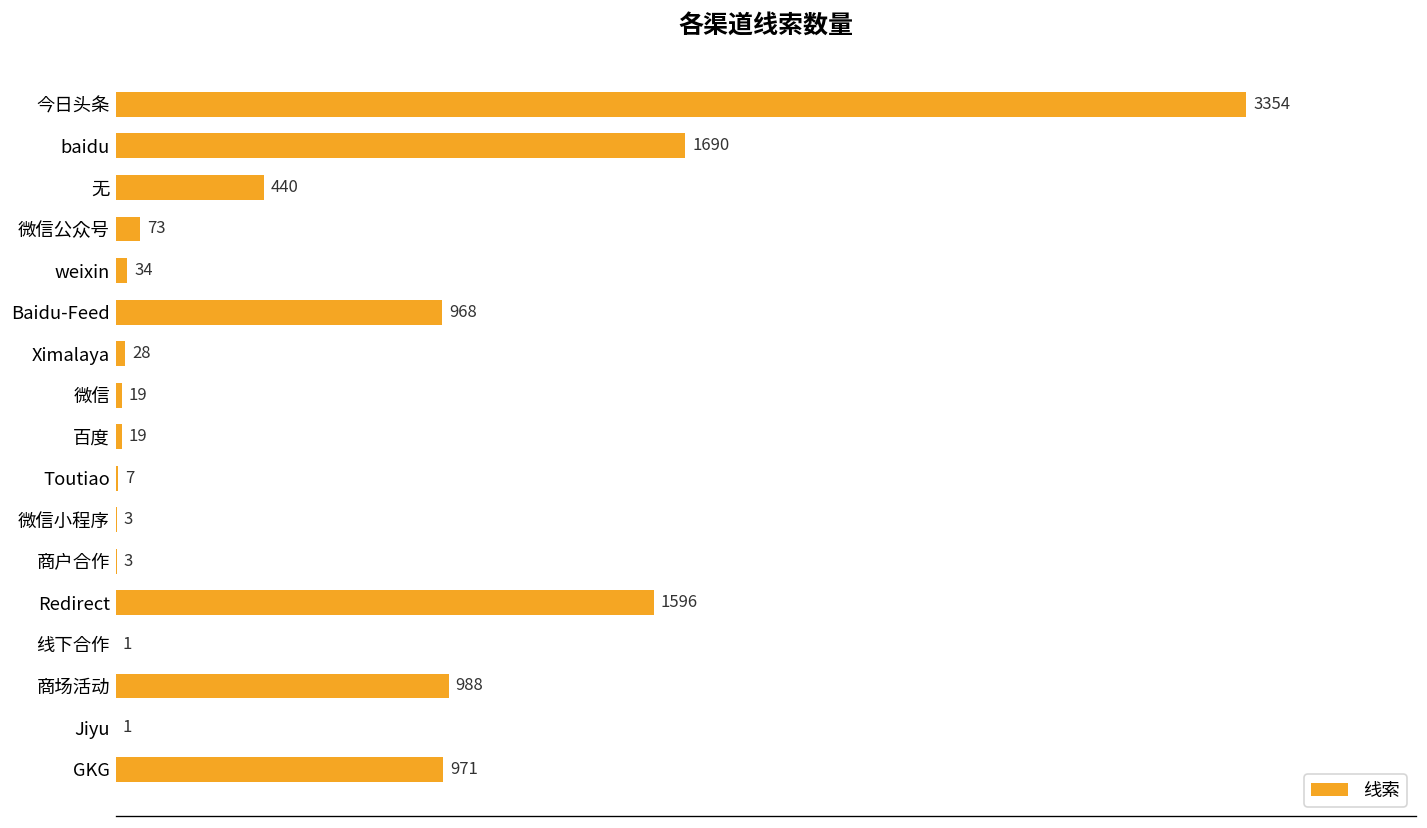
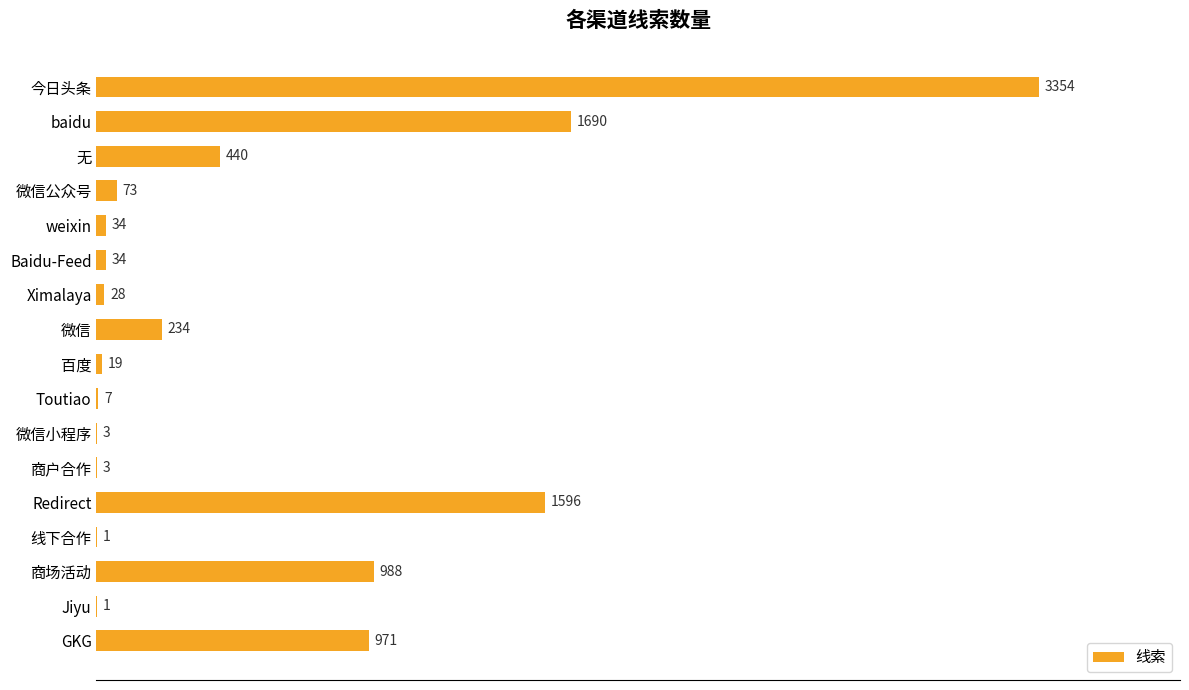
  {
    "今日头条": 3354,
    "baidu": 1690,
    "无": 440,
    "微信公众号": 73,
    "weixin": 34,
-   "Baidu-Feed": 968,
+   "Baidu-Feed": 34,
    "Ximalaya": 28,
-   "微信": 19,
+   "微信": 234,
    "百度": 19,
    "Toutiao": 7,
    "微信小程序": 3,
    "商户合作": 3,
    "Redirect": 1596,
    "线下合作": 1,
    "商场活动": 988,
    "Jiyu": 1,
    "GKG": 971
  }
